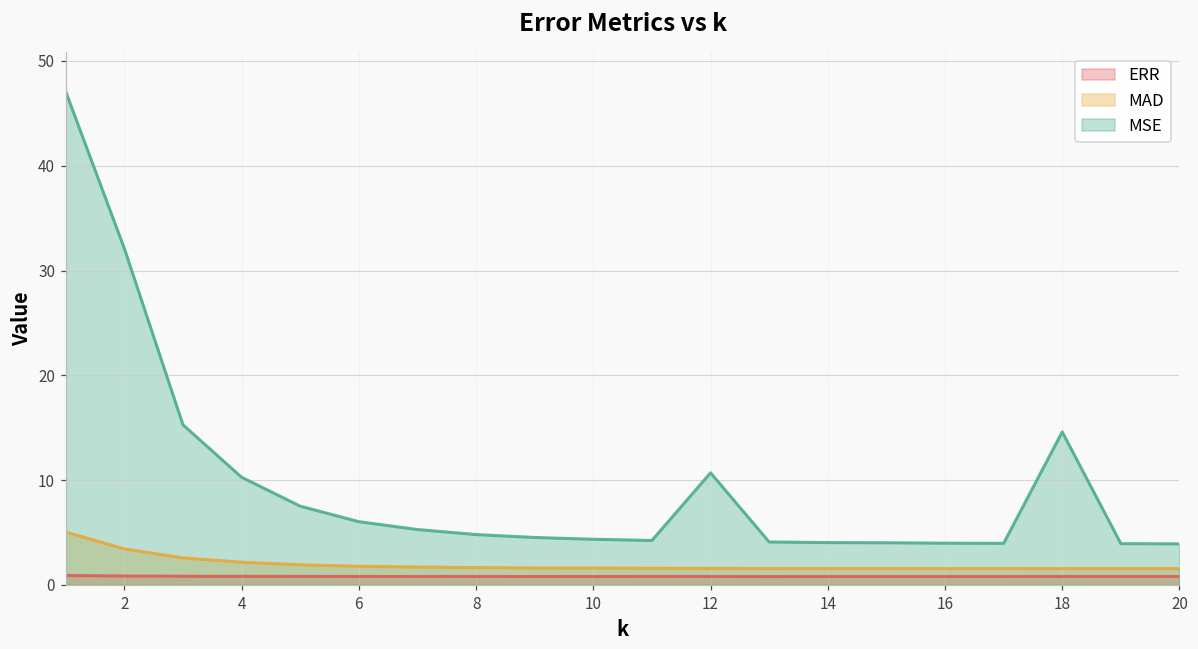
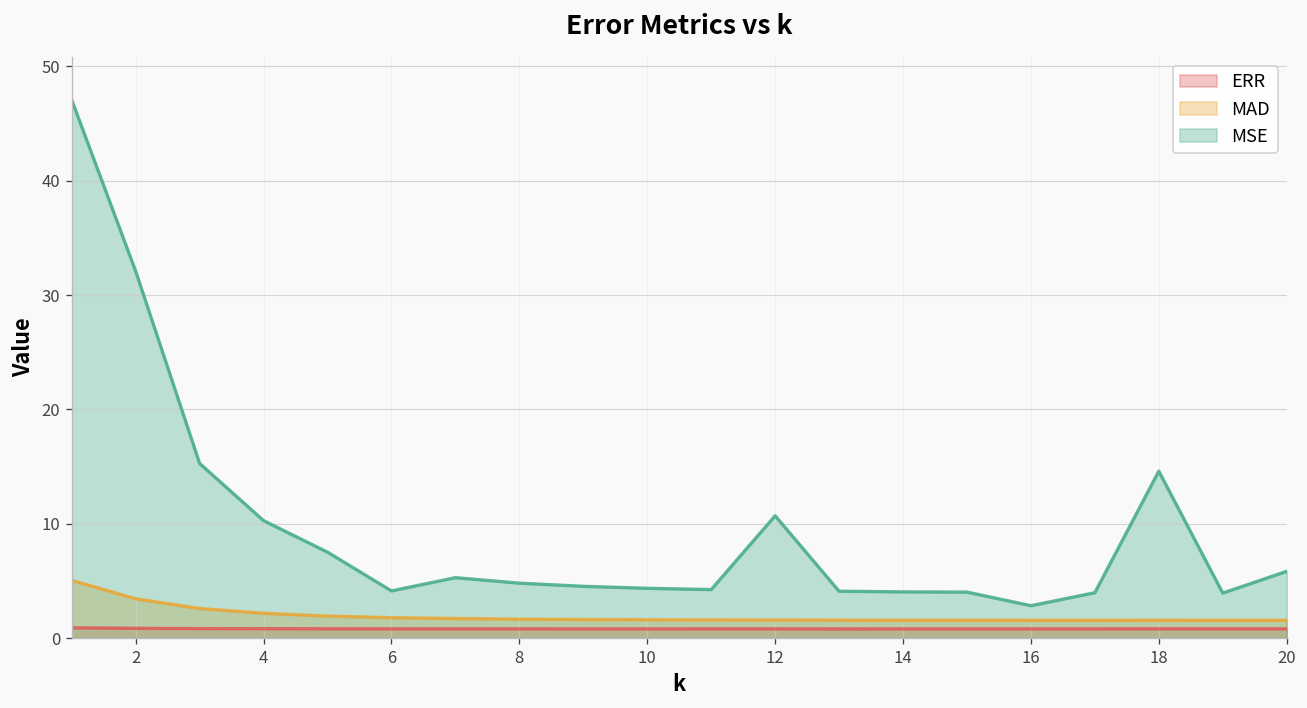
  {
    "MSE": {
      "2": 32,
      "4": 10,
-     "6": 6,
+     "6": 4,
      "8": 5,
      "10": 4,
      "12": 11,
      "14": 4,
-     "16": 4,
+     "16": 3,
      "18": 15,
-     "20": 4
+     "20": 6
    }
  }
